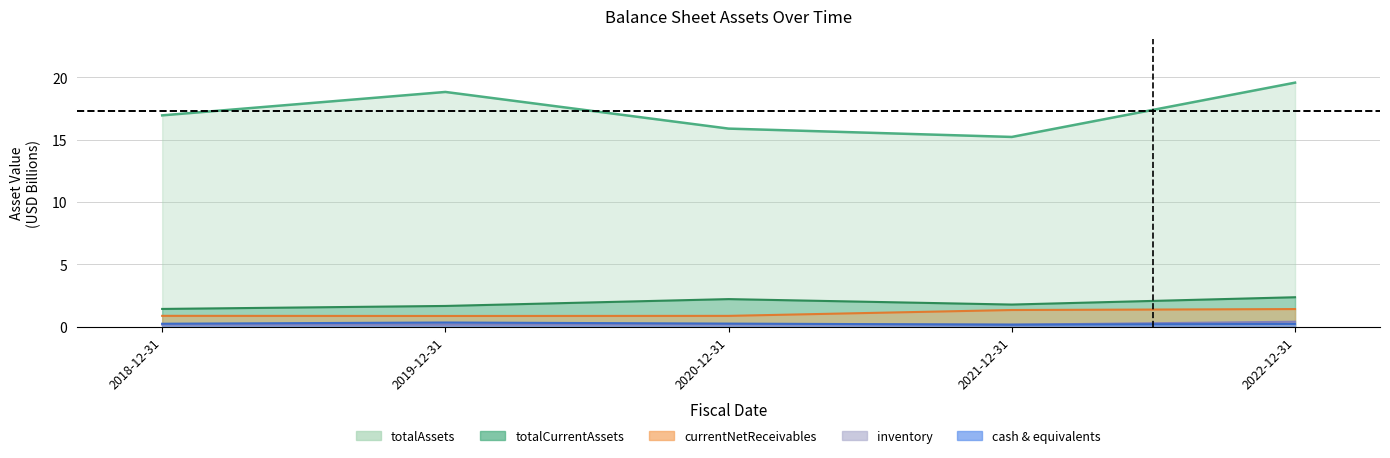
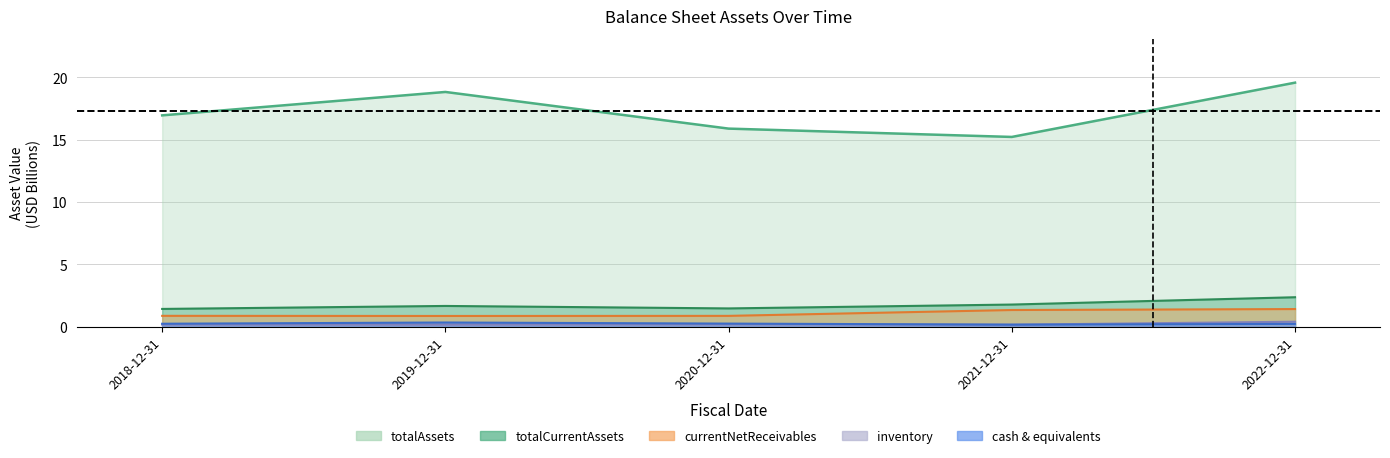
  {
    "totalCurrentAssets": {
      "2018-12-31": 1.4,
      "2019-12-31": 1.7,
-     "2020-12-31": 2.2,
+     "2020-12-31": 1.5,
      "2021-12-31": 1.8,
      "2022-12-31": 2.4
    },
    "currentNetReceivables": {
      "2018-12-31": 0.9,
      "2019-12-31": 0.9,
      "2020-12-31": 0.9,
      "2021-12-31": 1.3,
      "2022-12-31": 1.4
    }
  }
